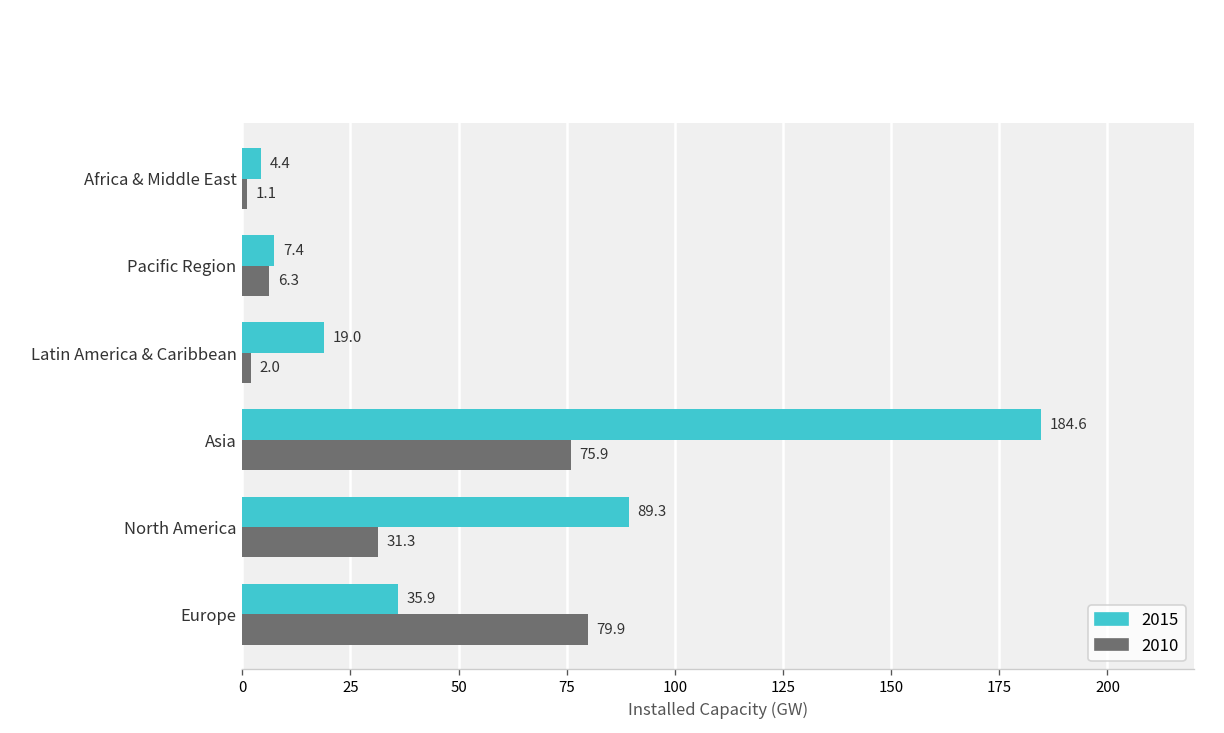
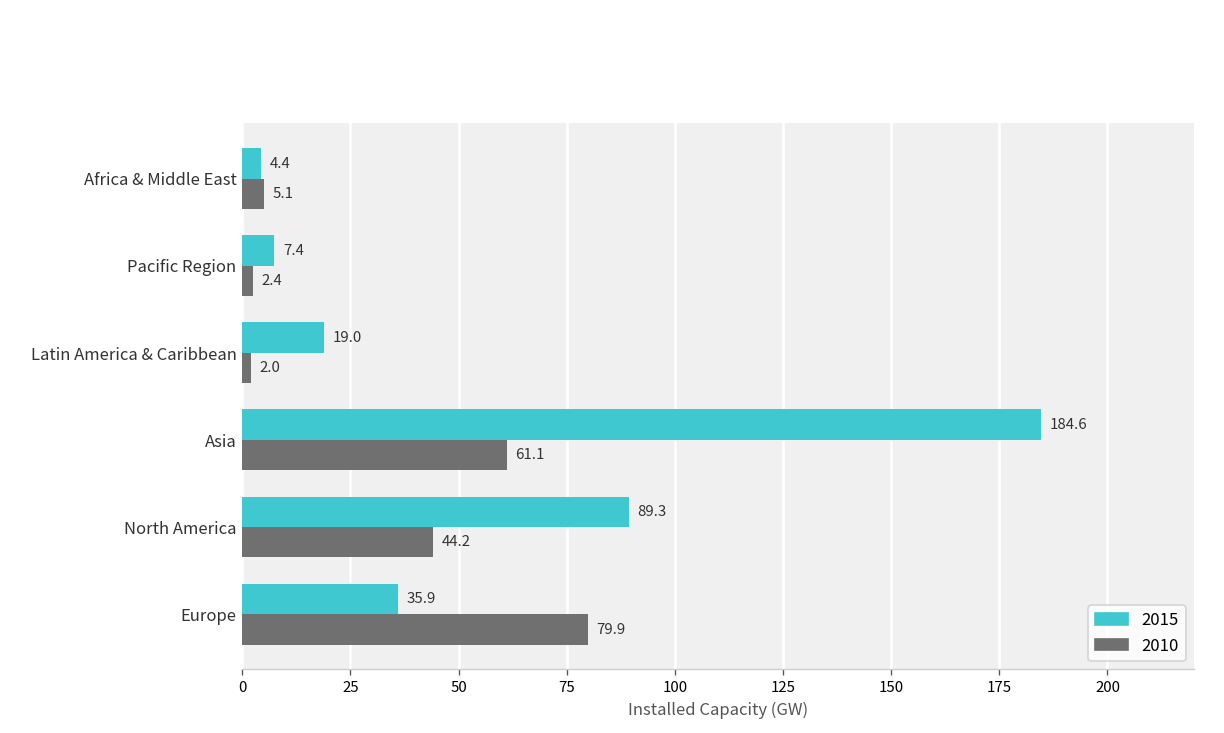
  {
    "2015": {
      "Africa & Middle East": 4.4,
      "Pacific Region": 7.4,
      "Latin America & Caribbean": 19.0,
      "Asia": 184.6,
      "North America": 89.3,
      "Europe": 35.9
    },
    "2010": {
-     "Africa & Middle East": 1.1,
-     "Pacific Region": 6.3,
+     "Africa & Middle East": 5.1,
+     "Pacific Region": 2.4,
      "Latin America & Caribbean": 2.0,
-     "Asia": 75.9,
-     "North America": 31.3,
+     "Asia": 61.1,
+     "North America": 44.2,
      "Europe": 79.9
    }
  }
